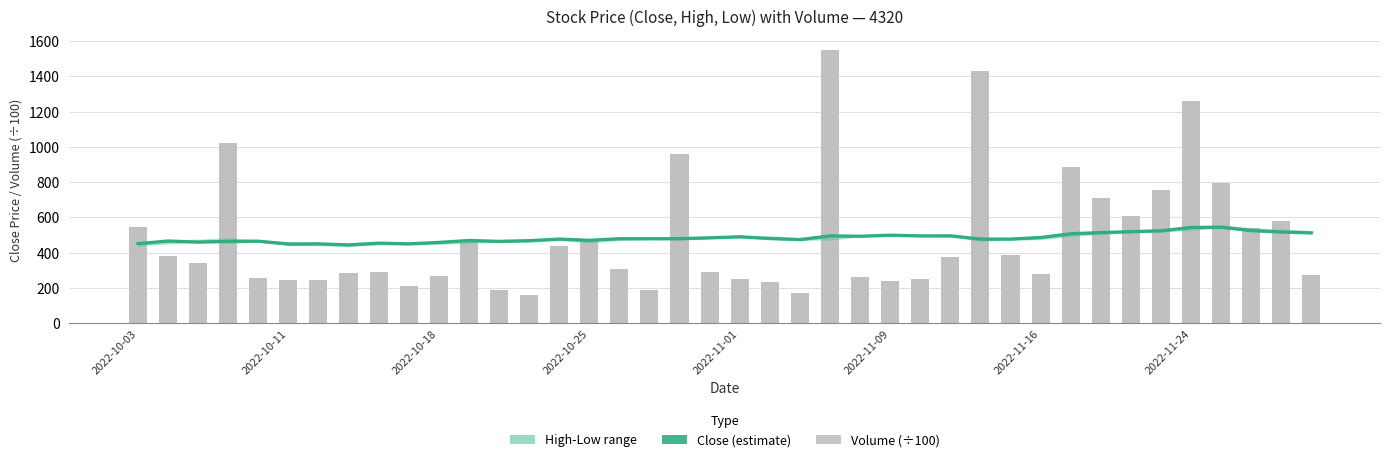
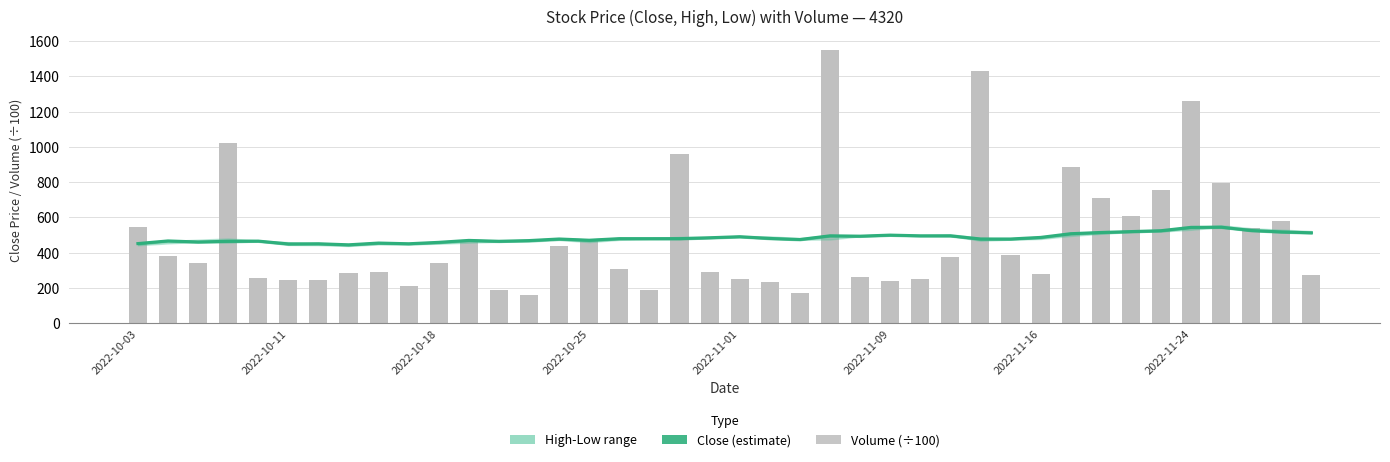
  {
    "Volume (÷100)": {
      "2022-10-03": 550,
      "2022-10-11": 250,
-     "2022-10-18": 270,
+     "2022-10-18": 340,
      "2022-10-25": 470,
      "2022-11-01": 250,
      "2022-11-09": 240,
      "2022-11-16": 280,
      "2022-11-24": 1260
    }
  }
